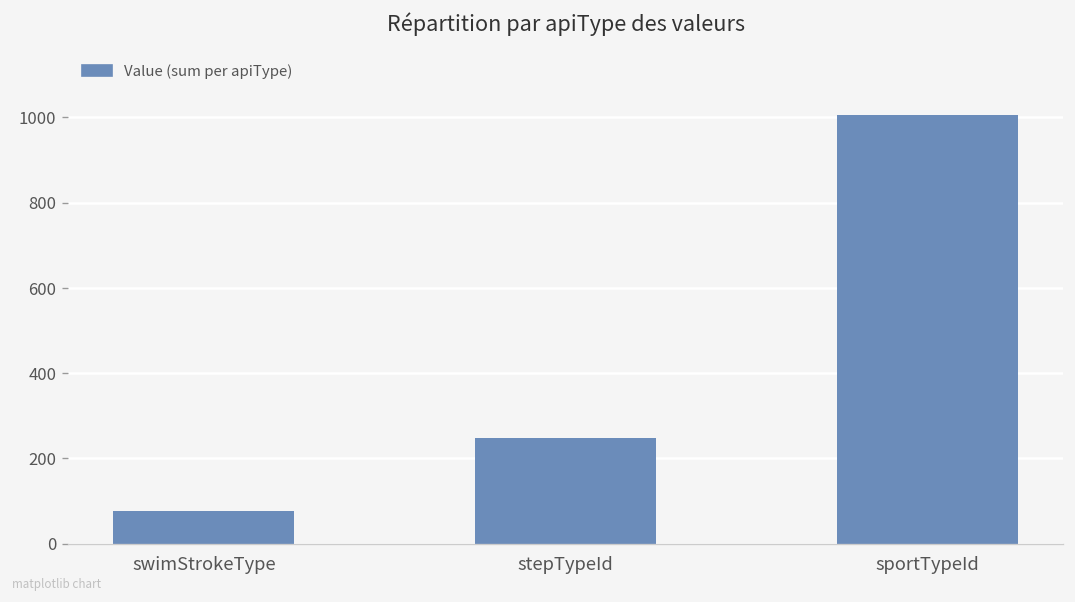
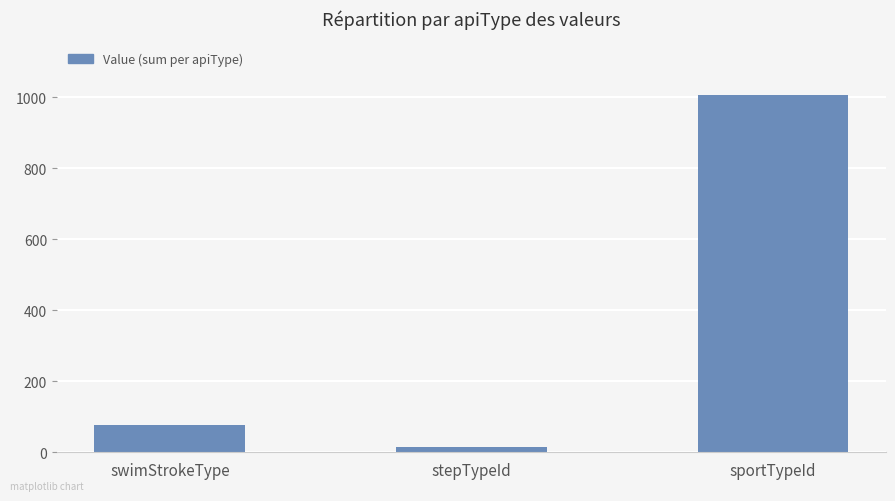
  {
    "swimStrokeType": 80,
-   "stepTypeId": 250,
+   "stepTypeId": 20,
    "sportTypeId": 1010
  }
